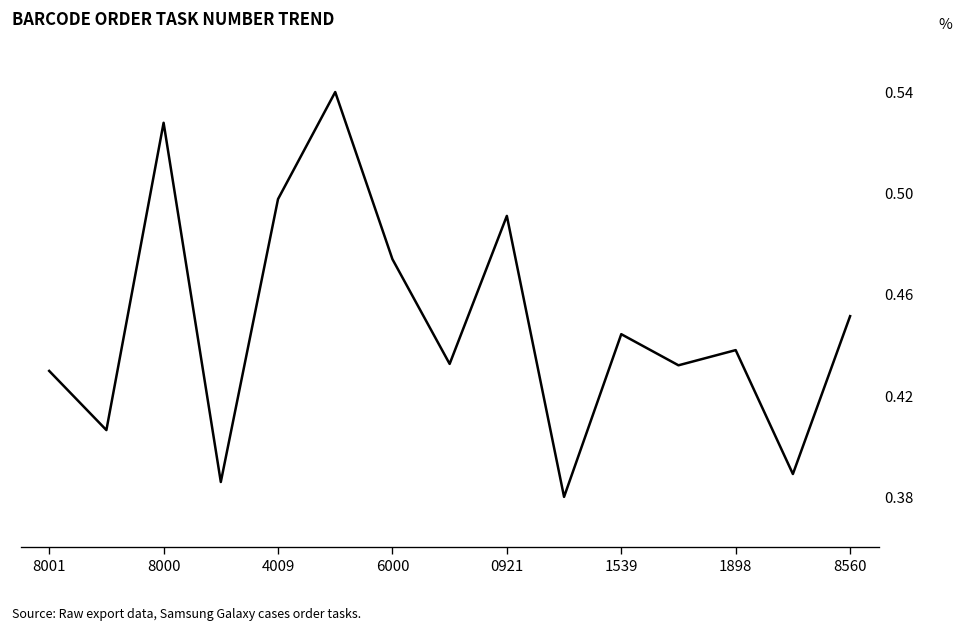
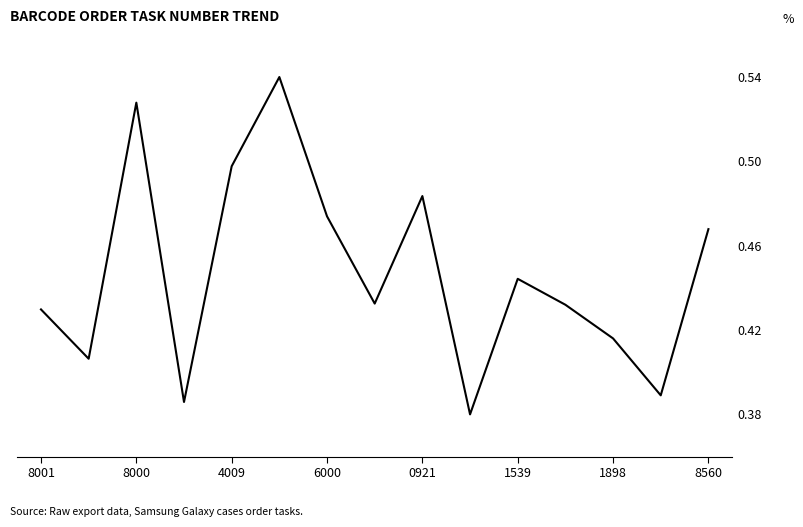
  {
    "8001": 0.430,
    "8000": 0.528,
    "4009": 0.498,
    "6000": 0.474,
-   "0921": 0.491,
+   "0921": 0.484,
    "1539": 0.444,
-   "1898": 0.438,
-   "8560": 0.451
+   "1898": 0.416,
+   "8560": 0.468
  }
